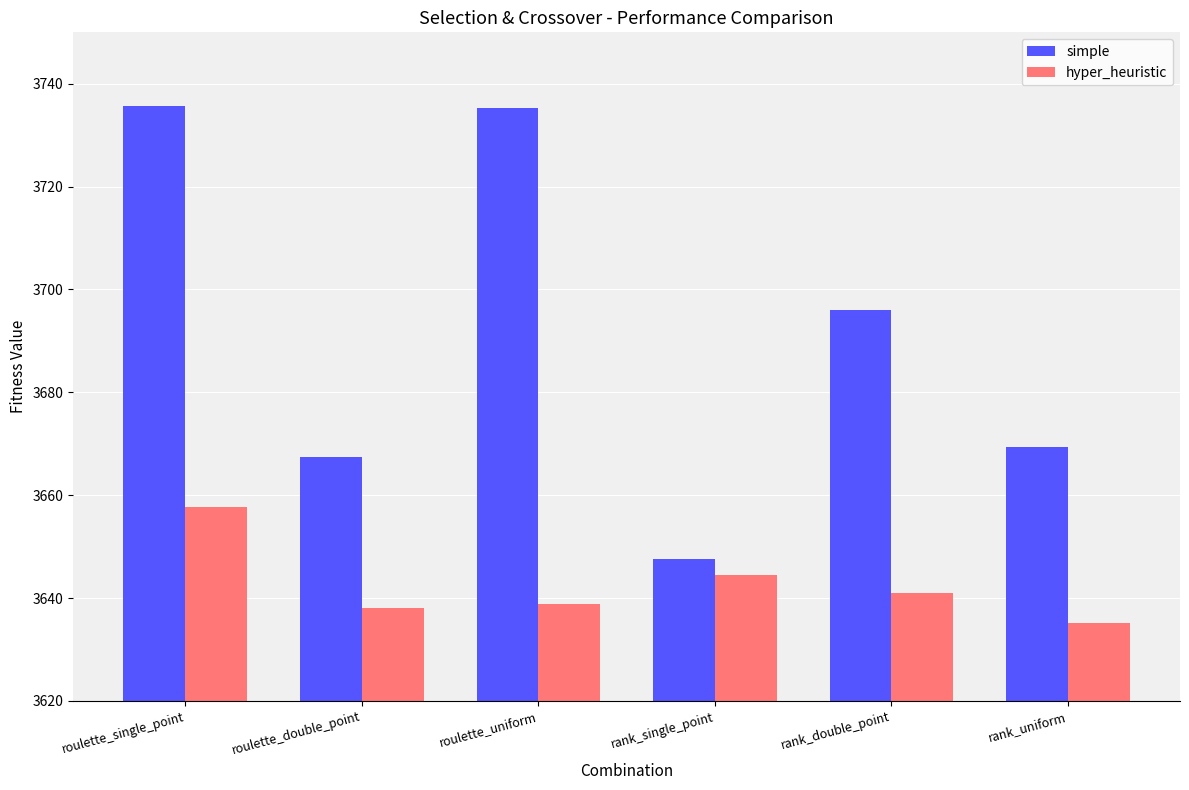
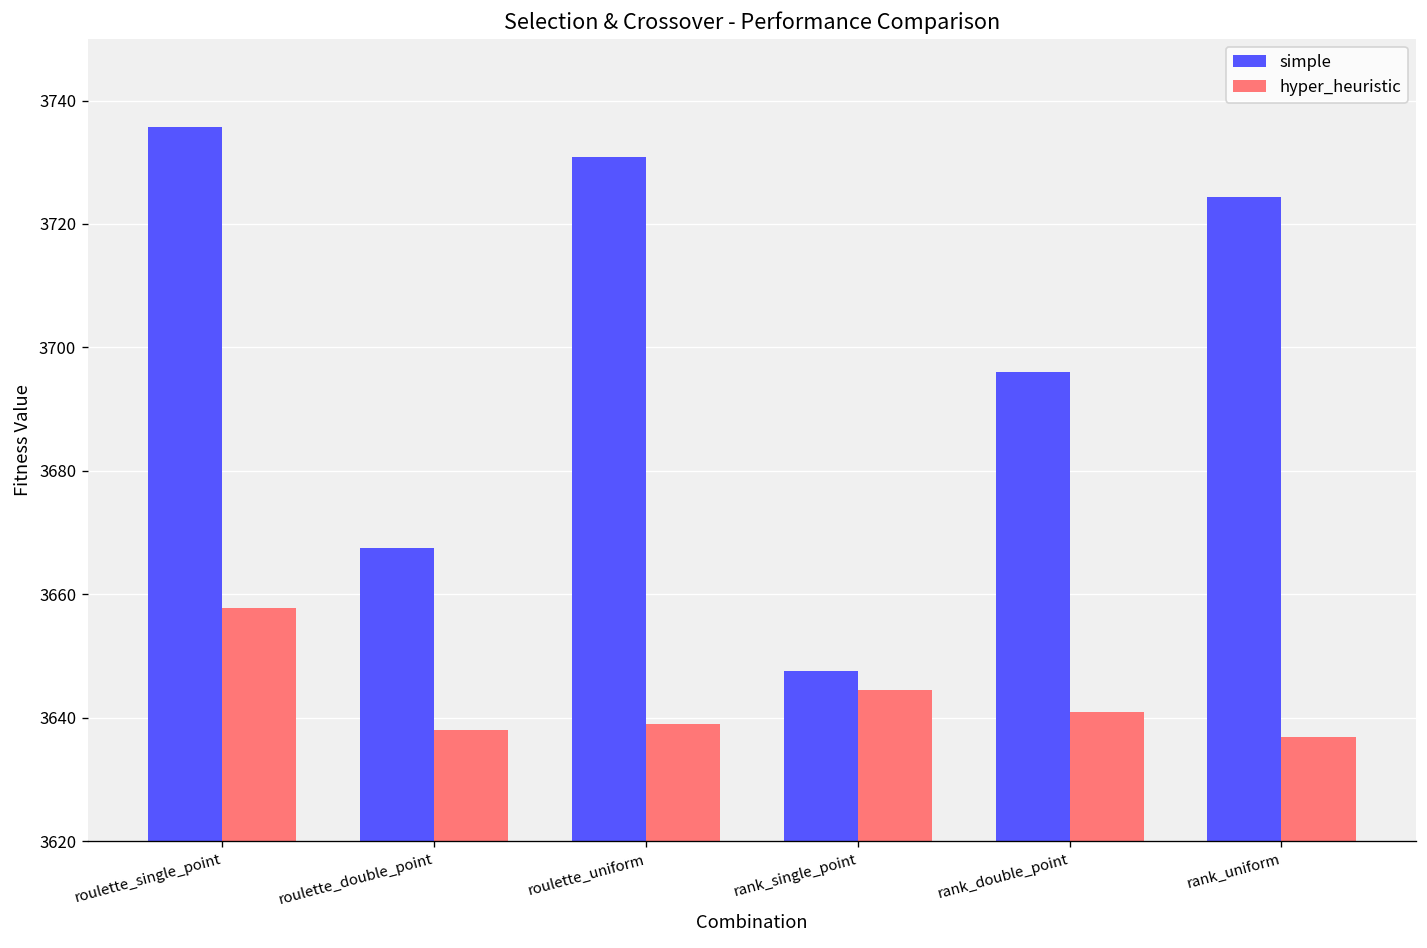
  {
    "simple": {
      "roulette_single_point": 3736,
      "roulette_double_point": 3667,
-     "roulette_uniform": 3735,
+     "roulette_uniform": 3731,
      "rank_single_point": 3648,
      "rank_double_point": 3696,
-     "rank_uniform": 3669
+     "rank_uniform": 3724
    },
    "hyper_heuristic": {
      "roulette_single_point": 3658,
      "roulette_double_point": 3638,
      "roulette_uniform": 3639,
      "rank_single_point": 3644,
      "rank_double_point": 3641,
-     "rank_uniform": 3635
+     "rank_uniform": 3637
    }
  }
